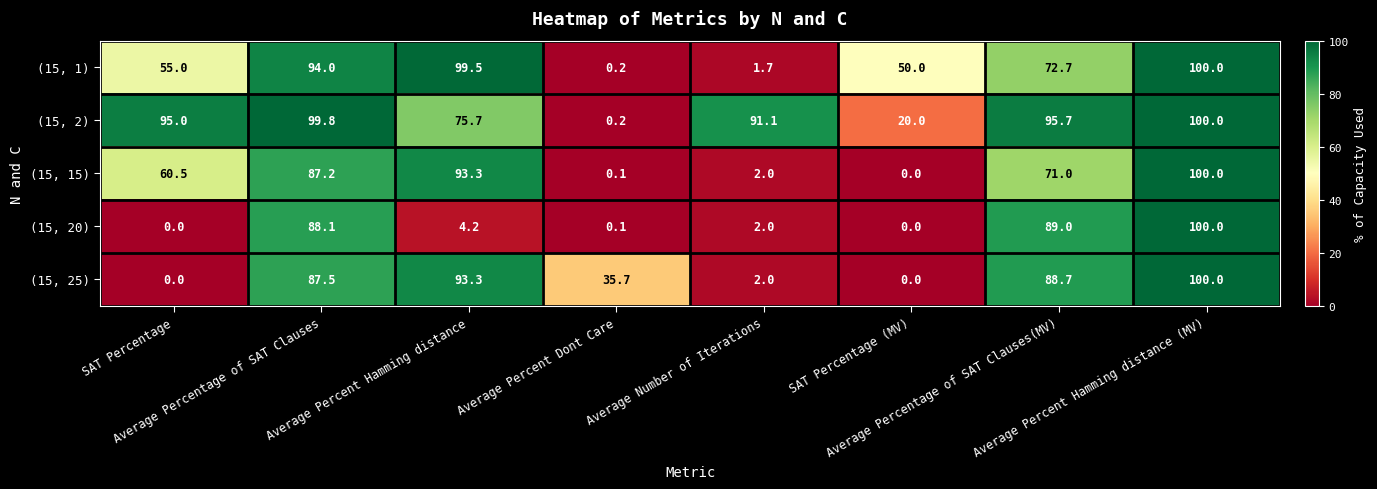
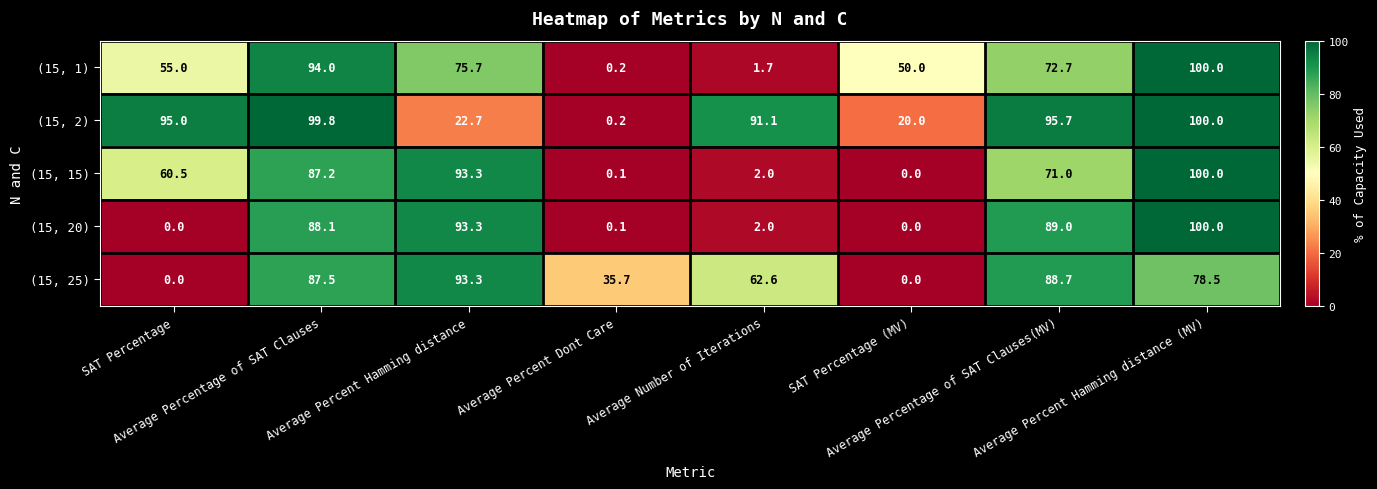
  {
    "(15, 1)": {
      "SAT Percentage": 55.0,
      "Average Percentage of SAT Clauses": 94.0,
-     "Average Percent Hamming distance": 99.5,
+     "Average Percent Hamming distance": 75.7,
      "Average Percent Dont Care": 0.2,
      "Average Number of Iterations": 1.7,
      "SAT Percentage (MV)": 50.0,
      "Average Percentage of SAT Clauses(MV)": 72.7,
      "Average Percent Hamming distance (MV)": 100.0
    },
    "(15, 2)": {
      "SAT Percentage": 95.0,
      "Average Percentage of SAT Clauses": 99.8,
-     "Average Percent Hamming distance": 75.7,
+     "Average Percent Hamming distance": 22.7,
      "Average Percent Dont Care": 0.2,
      "Average Number of Iterations": 91.1,
      "SAT Percentage (MV)": 20.0,
      "Average Percentage of SAT Clauses(MV)": 95.7,
      "Average Percent Hamming distance (MV)": 100.0
    },
    "(15, 15)": {
      "SAT Percentage": 60.5,
      "Average Percentage of SAT Clauses": 87.2,
      "Average Percent Hamming distance": 93.3,
      "Average Percent Dont Care": 0.1,
      "Average Number of Iterations": 2.0,
      "SAT Percentage (MV)": 0.0,
      "Average Percentage of SAT Clauses(MV)": 71.0,
      "Average Percent Hamming distance (MV)": 100.0
    },
    "(15, 20)": {
      "SAT Percentage": 0.0,
      "Average Percentage of SAT Clauses": 88.1,
-     "Average Percent Hamming distance": 4.2,
+     "Average Percent Hamming distance": 93.3,
      "Average Percent Dont Care": 0.1,
      "Average Number of Iterations": 2.0,
      "SAT Percentage (MV)": 0.0,
      "Average Percentage of SAT Clauses(MV)": 89.0,
      "Average Percent Hamming distance (MV)": 100.0
    },
    "(15, 25)": {
      "SAT Percentage": 0.0,
      "Average Percentage of SAT Clauses": 87.5,
      "Average Percent Hamming distance": 93.3,
      "Average Percent Dont Care": 35.7,
-     "Average Number of Iterations": 2.0,
+     "Average Number of Iterations": 62.6,
      "SAT Percentage (MV)": 0.0,
      "Average Percentage of SAT Clauses(MV)": 88.7,
-     "Average Percent Hamming distance (MV)": 100.0
+     "Average Percent Hamming distance (MV)": 78.5
    }
  }
